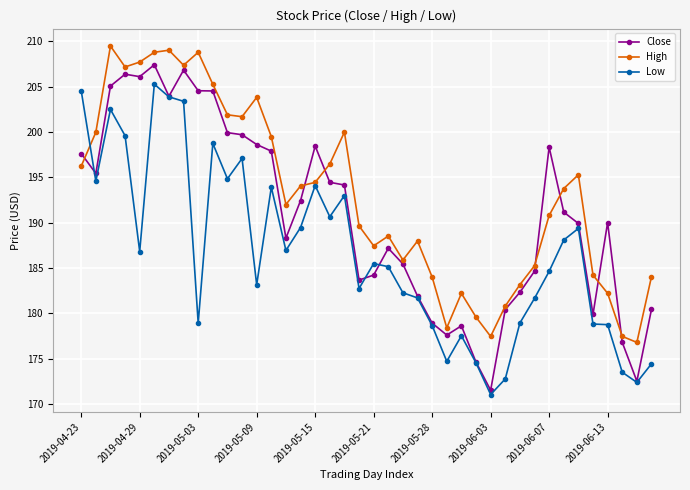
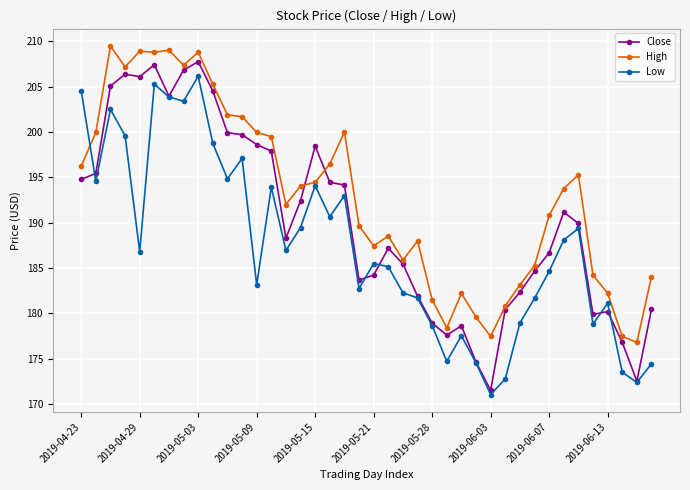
  {
    "Close": {
-     "2019-04-23": 198,
+     "2019-04-23": 195,
      "2019-04-29": 206,
-     "2019-05-03": 205,
+     "2019-05-03": 208,
      "2019-05-09": 199,
      "2019-05-15": 198,
      "2019-05-21": 184,
      "2019-06-03": 172,
-     "2019-06-07": 198,
-     "2019-06-13": 190
+     "2019-06-07": 187,
+     "2019-06-13": 180
    },
    "High": {
      "2019-04-23": 196,
-     "2019-04-29": 208,
+     "2019-04-29": 209,
      "2019-05-03": 209,
-     "2019-05-09": 204,
+     "2019-05-09": 200,
      "2019-05-15": 194,
      "2019-05-21": 187,
-     "2019-05-28": 184,
+     "2019-05-28": 182,
      "2019-06-03": 177,
      "2019-06-07": 191,
      "2019-06-13": 182
    },
    "Low": {
      "2019-04-23": 205,
      "2019-04-29": 187,
-     "2019-05-03": 179,
+     "2019-05-03": 206,
      "2019-05-09": 183,
      "2019-05-15": 194,
      "2019-05-21": 185,
      "2019-06-03": 171,
      "2019-06-07": 185,
-     "2019-06-13": 179
+     "2019-06-13": 181
    }
  }
